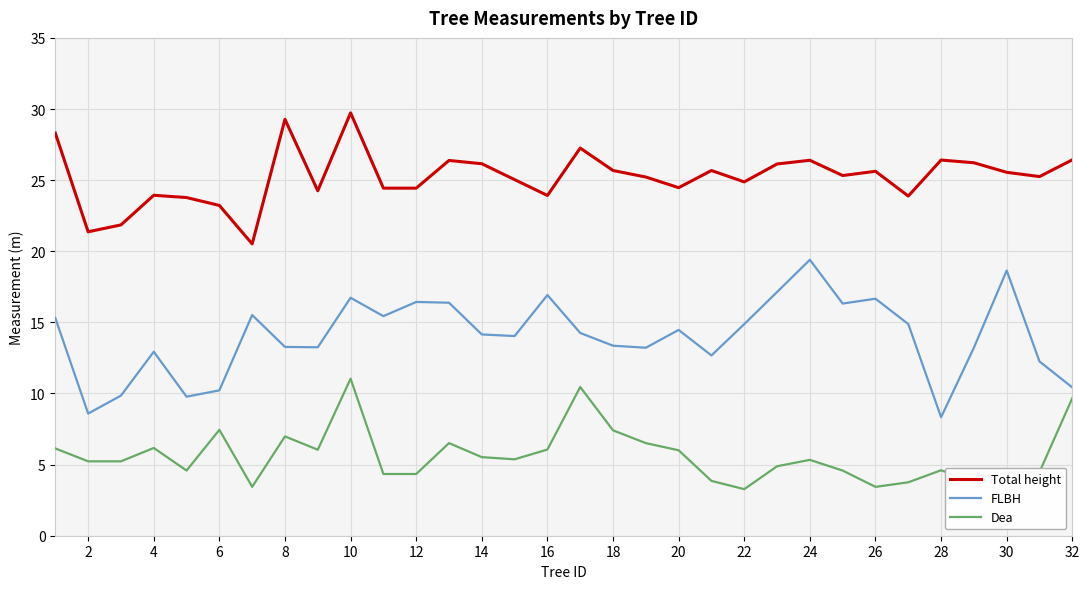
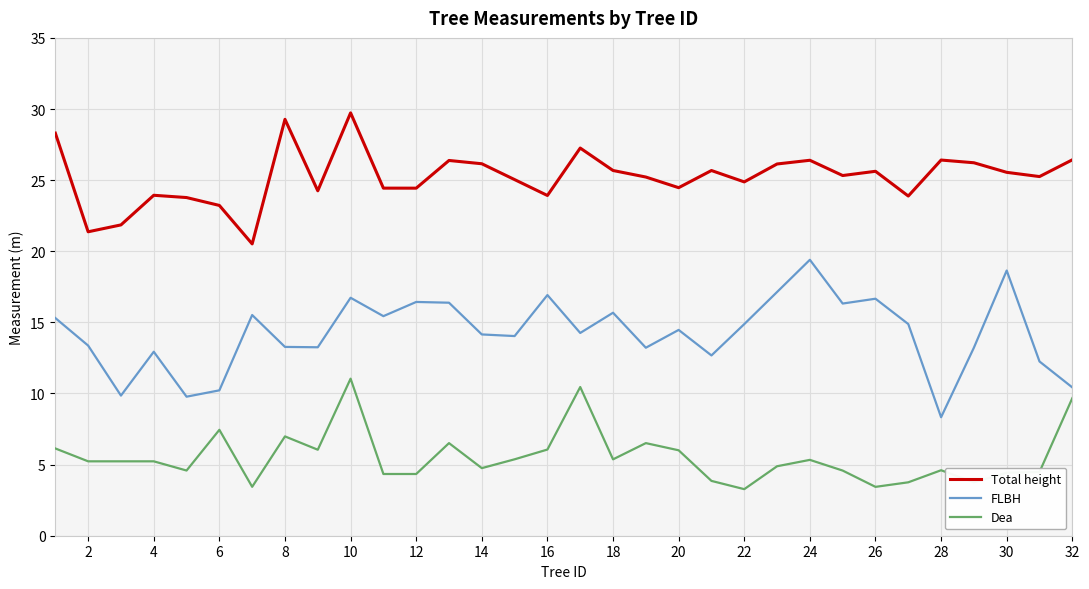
  {
    "Total height": {
      "2": 21.4,
      "4": 23.9,
      "6": 23.2,
      "8": 29.3,
      "10": 29.7,
      "12": 24.4,
      "14": 26.2,
      "16": 23.9,
      "18": 25.7,
      "20": 24.5,
      "22": 24.9,
      "24": 26.4,
      "26": 25.6,
      "28": 26.4,
      "30": 25.5,
      "32": 26.4
    },
    "FLBH": {
-     "2": 8.6,
+     "2": 13.4,
      "4": 12.9,
      "6": 10.2,
      "8": 13.3,
      "10": 16.7,
      "12": 16.4,
      "14": 14.2,
      "16": 16.9,
-     "18": 13.4,
+     "18": 15.7,
      "20": 14.5,
      "22": 14.9,
      "24": 19.4,
      "26": 16.7,
      "28": 8.3,
      "30": 18.6,
      "32": 10.4
    },
    "Dea": {
      "2": 5.2,
-     "4": 6.2,
+     "4": 5.2,
      "6": 7.4,
      "8": 7.0,
      "10": 11.0,
      "12": 4.3,
-     "14": 5.5,
+     "14": 4.8,
      "16": 6.1,
-     "18": 7.4,
+     "18": 5.4,
      "20": 6.0,
      "22": 3.3,
      "24": 5.3,
      "26": 3.4,
      "28": 4.6,
      "32": 9.7
    }
  }
